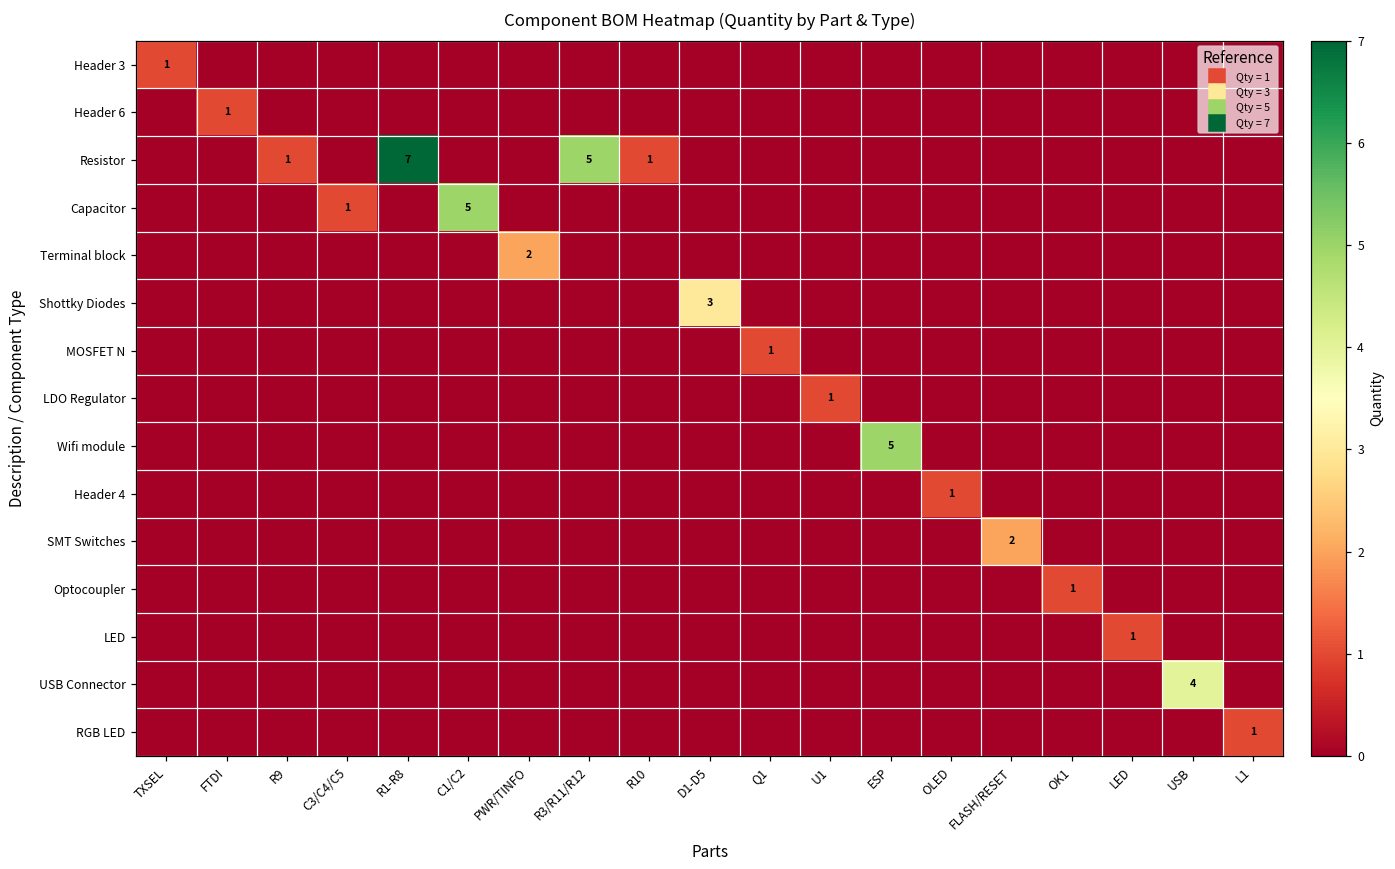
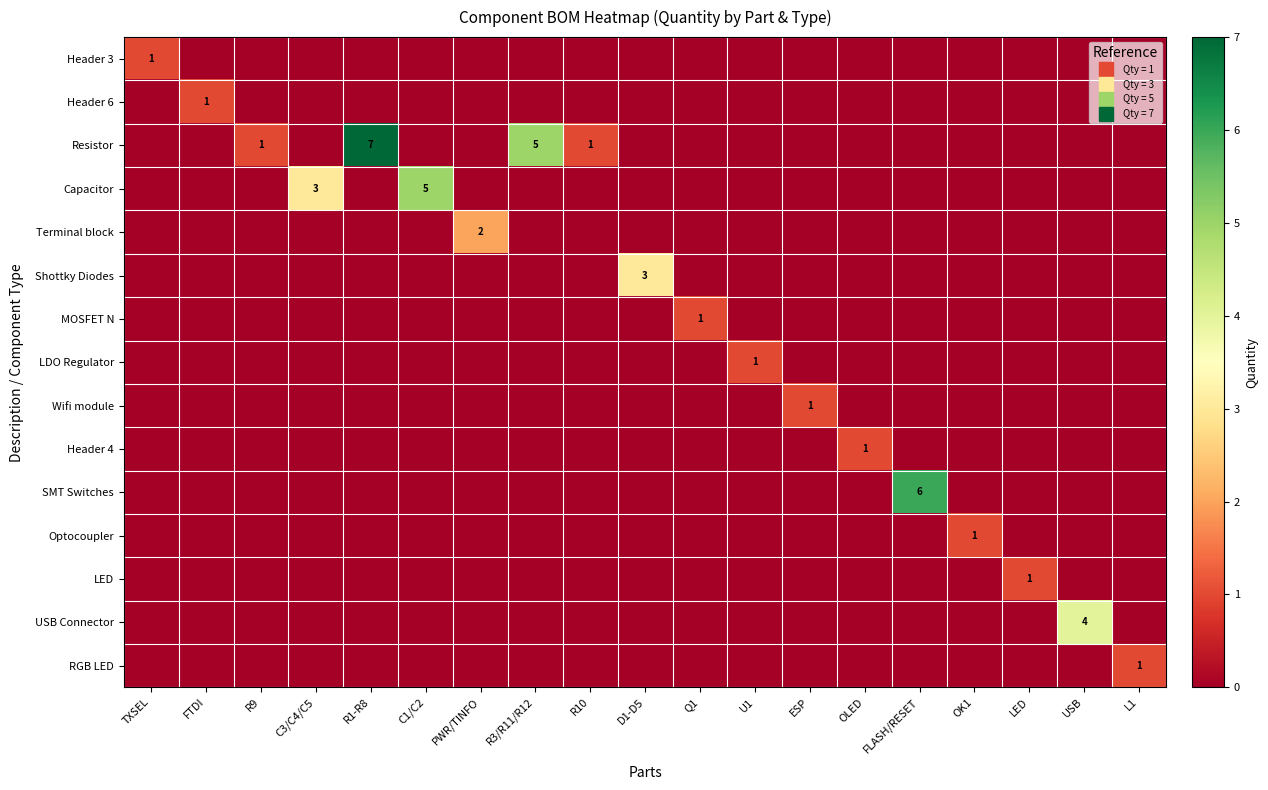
  {
    "Header 3": {
      "TXSEL": 1
    },
    "Header 6": {
      "FTDI": 1
    },
    "Resistor": {
      "R9": 1,
      "R1-R8": 7,
      "R3/R11/R12": 5,
      "R10": 1
    },
    "Capacitor": {
-     "C3/C4/C5": 1,
+     "C3/C4/C5": 3,
      "C1/C2": 5
    },
    "Terminal block": {
      "PWR/TINFO": 2
    },
    "Shottky Diodes": {
      "D1-D5": 3
    },
    "MOSFET N": {
      "Q1": 1
    },
    "LDO Regulator": {
      "U1": 1
    },
    "Wifi module": {
-     "ESP": 5
+     "ESP": 1
    },
    "Header 4": {
      "OLED": 1
    },
    "SMT Switches": {
-     "FLASH/RESET": 2
+     "FLASH/RESET": 6
    },
    "Optocoupler": {
      "OK1": 1
    },
    "LED": {
      "LED": 1
    },
    "USB Connector": {
      "USB": 4
    },
    "RGB LED": {
      "L1": 1
    }
  }
